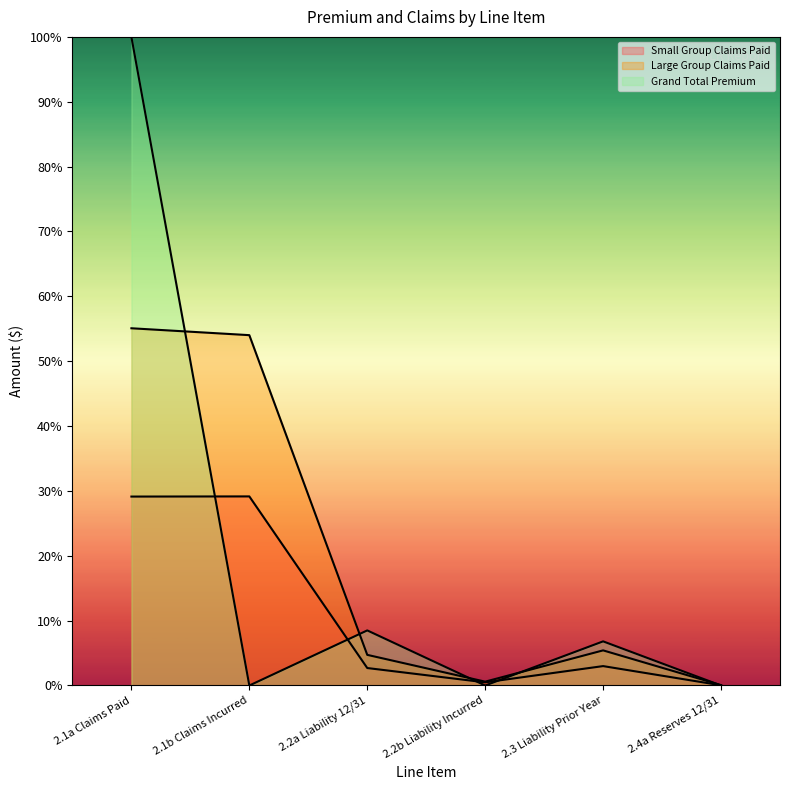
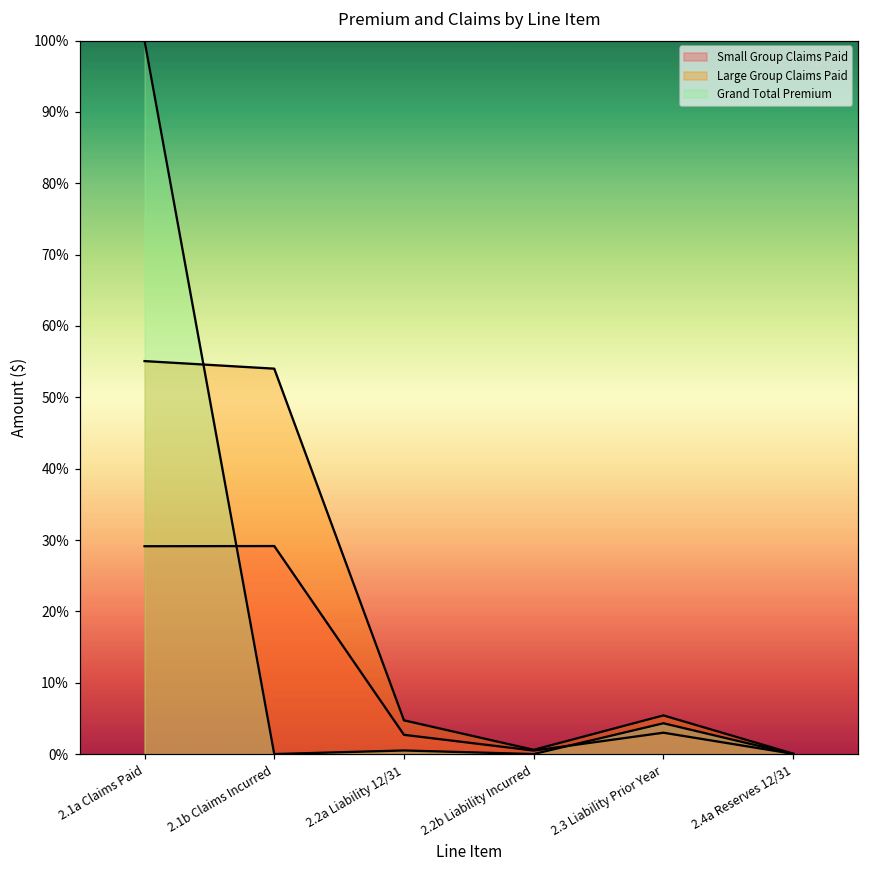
  {
    "Grand Total Premium": {
      "2.1a Claims Paid": "100%",
      "2.1b Claims Incurred": "0%",
-     "2.2a Liability 12/31": "8%",
+     "2.2a Liability 12/31": "0%",
      "2.2b Liability Incurred": "0%",
-     "2.3 Liability Prior Year": "7%"
+     "2.3 Liability Prior Year": "4%"
    }
  }
